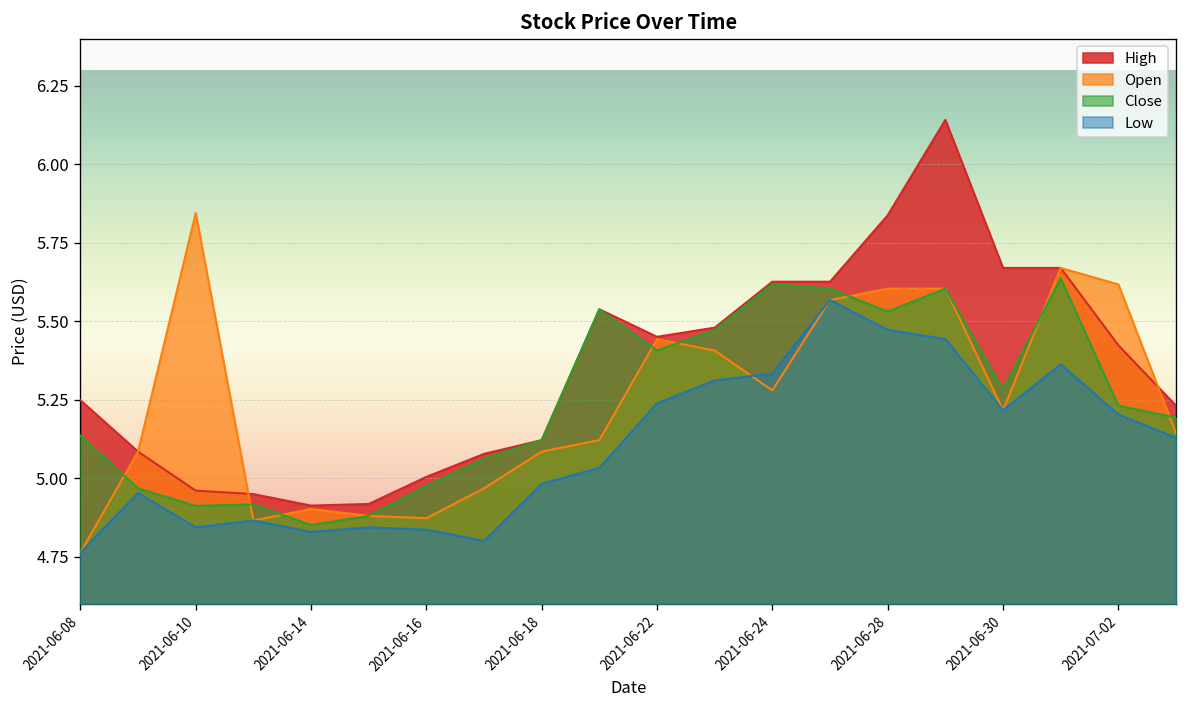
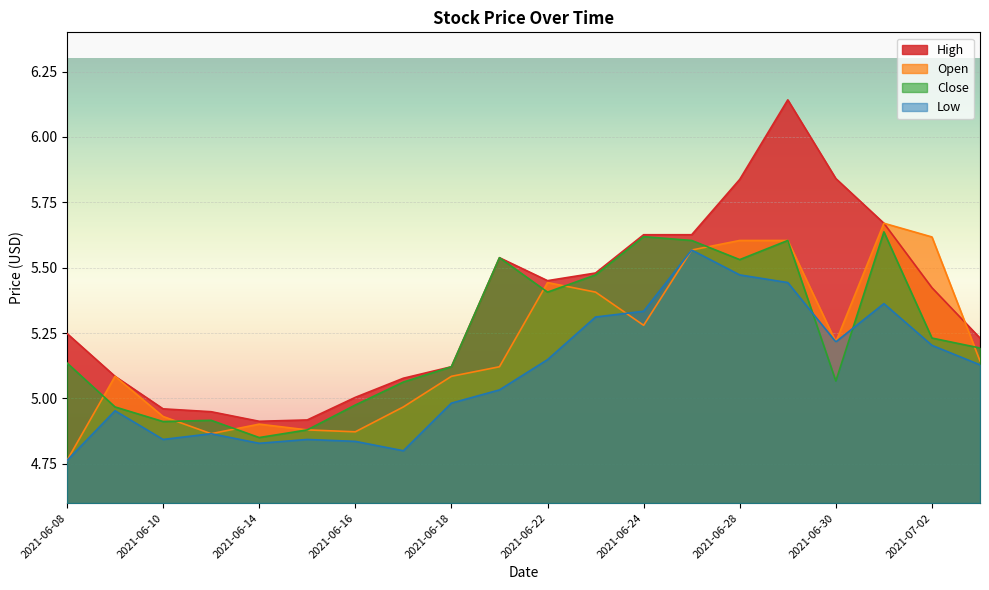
  {
    "High": {
      "2021-06-08": 5.25,
      "2021-06-10": 4.96,
      "2021-06-14": 4.91,
      "2021-06-16": 5.00,
      "2021-06-28": 5.84,
-     "2021-06-30": 5.67,
+     "2021-06-30": 5.84,
      "2021-07-02": 5.42
    },
    "Open": {
-     "2021-06-10": 5.85,
+     "2021-06-10": 4.93,
      "2021-06-14": 4.90,
      "2021-06-16": 4.87,
      "2021-06-18": 5.08,
      "2021-06-24": 5.28,
      "2021-06-28": 5.60,
      "2021-07-02": 5.62
    },
    "Close": {
      "2021-06-08": 5.14,
      "2021-06-10": 4.91,
      "2021-06-14": 4.85,
      "2021-06-16": 4.97,
      "2021-06-22": 5.41,
      "2021-06-28": 5.53,
-     "2021-06-30": 5.28,
+     "2021-06-30": 5.07,
      "2021-07-02": 5.23
    },
    "Low": {
      "2021-06-10": 4.84,
      "2021-06-14": 4.83,
      "2021-06-16": 4.84,
      "2021-06-18": 4.98,
-     "2021-06-22": 5.24,
+     "2021-06-22": 5.15,
      "2021-06-24": 5.33,
      "2021-06-28": 5.47,
      "2021-07-02": 5.20
    }
  }
